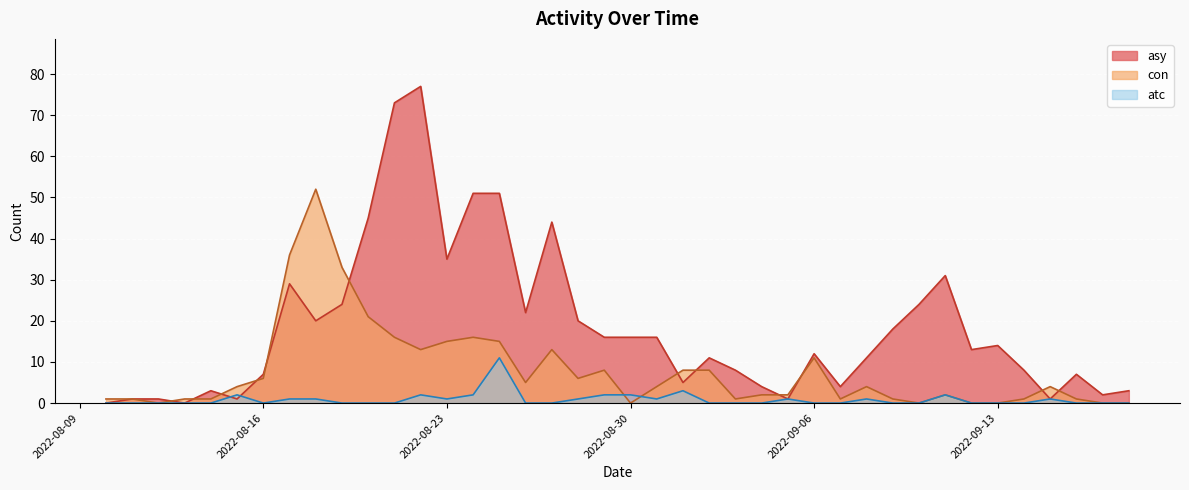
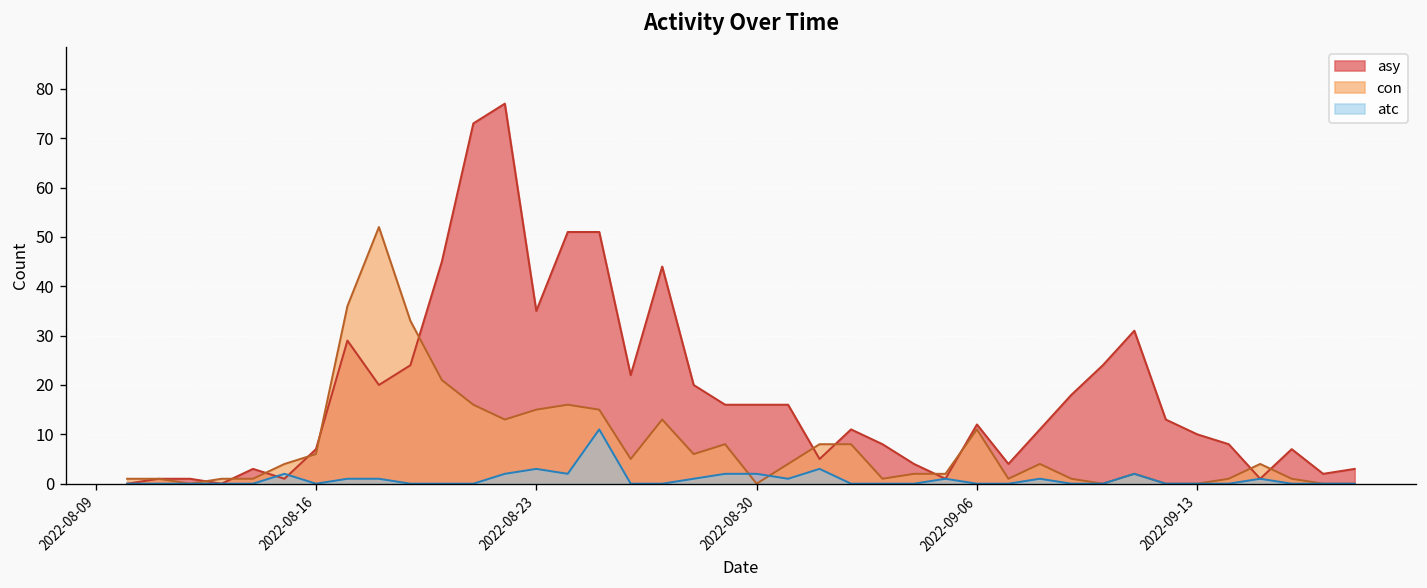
  {
    "asy": {
      "2022-08-16": 7,
      "2022-08-23": 35,
      "2022-08-30": 16,
      "2022-09-06": 12,
-     "2022-09-13": 14
+     "2022-09-13": 10
    },
    "con": {
      "2022-08-16": 6,
      "2022-08-23": 15,
      "2022-08-30": 0,
      "2022-09-06": 11
    },
    "atc": {
      "2022-08-16": 0,
-     "2022-08-23": 1,
+     "2022-08-23": 3,
      "2022-08-30": 2,
      "2022-09-06": 0
    }
  }
